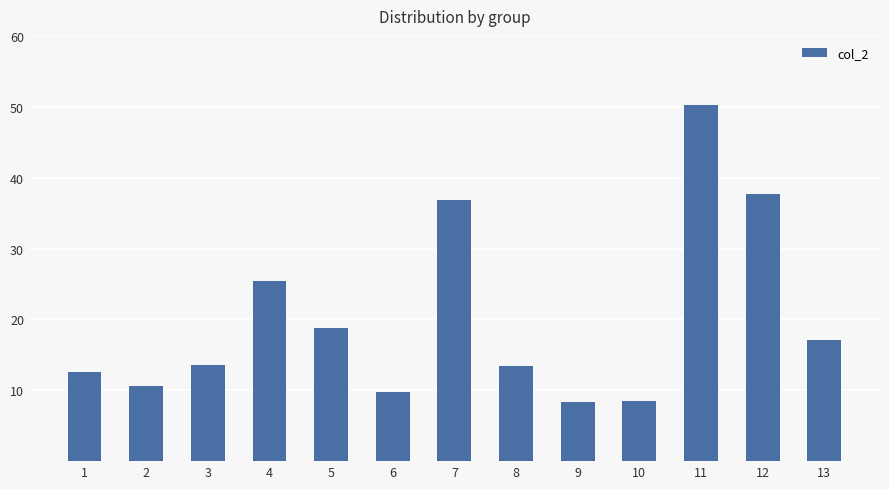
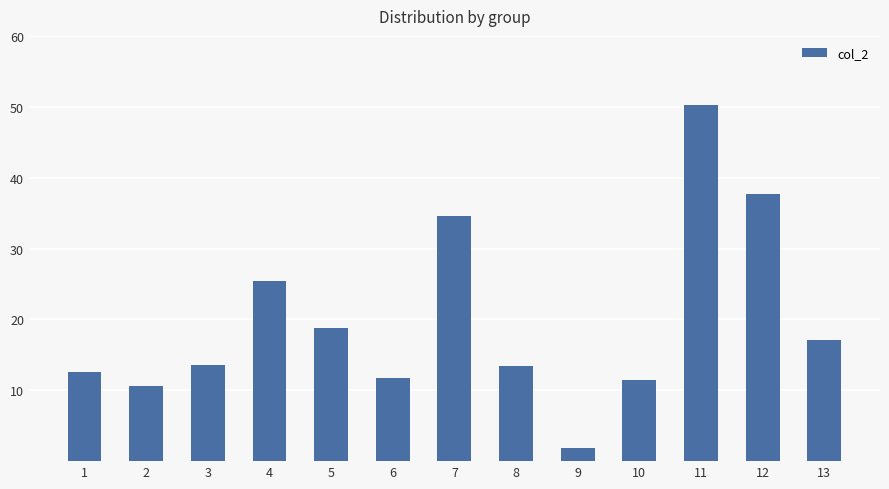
  {
    "1": 13,
    "2": 11,
    "3": 14,
    "4": 25,
    "5": 19,
-   "6": 10,
-   "7": 37,
+   "6": 12,
+   "7": 35,
    "8": 13,
-   "9": 8,
-   "10": 8,
+   "9": 2,
+   "10": 11,
    "11": 50,
    "12": 38,
    "13": 17
  }
